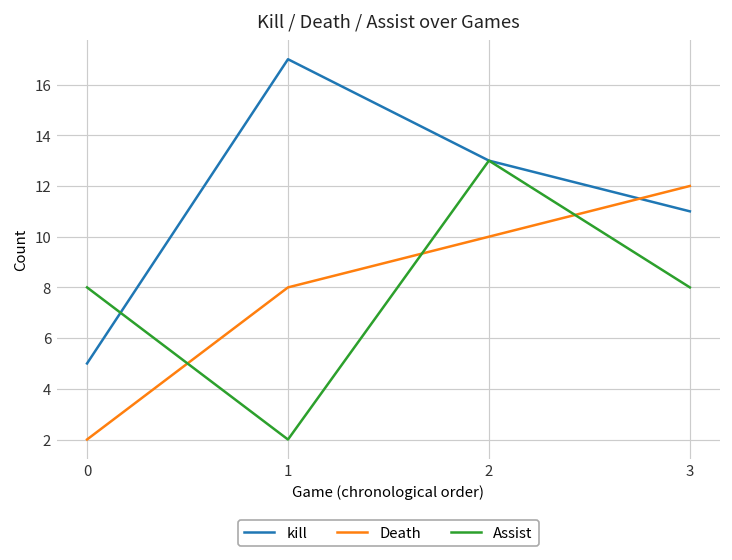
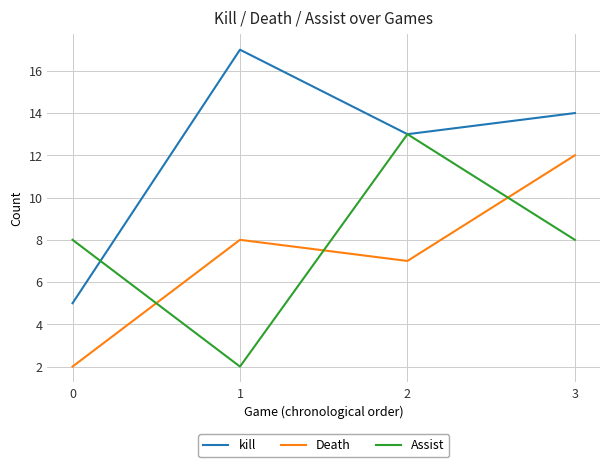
  {
    "kill": {
      "0": 5,
      "1": 17,
-     "3": 11
+     "3": 14
    },
    "Death": {
      "0": 2,
      "1": 8,
-     "2": 10,
+     "2": 7,
      "3": 12
    },
    "Assist": {
      "0": 8,
      "1": 2,
      "3": 8
    }
  }
